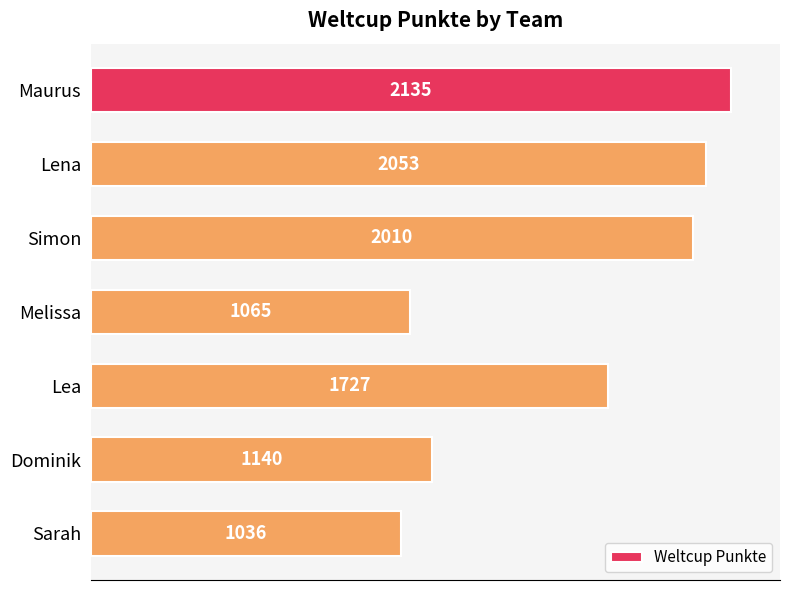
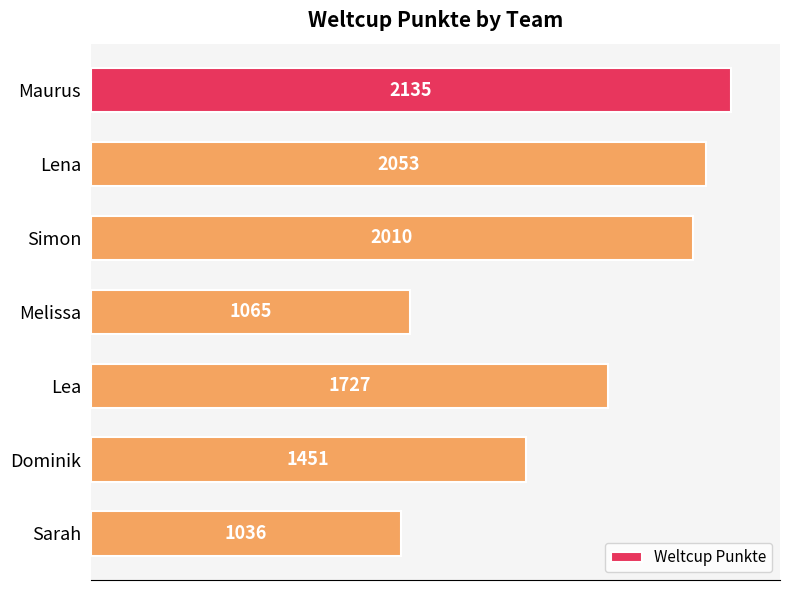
  {
    "Maurus": 2135,
    "Lena": 2053,
    "Simon": 2010,
    "Melissa": 1065,
    "Lea": 1727,
-   "Dominik": 1140,
+   "Dominik": 1451,
    "Sarah": 1036
  }
